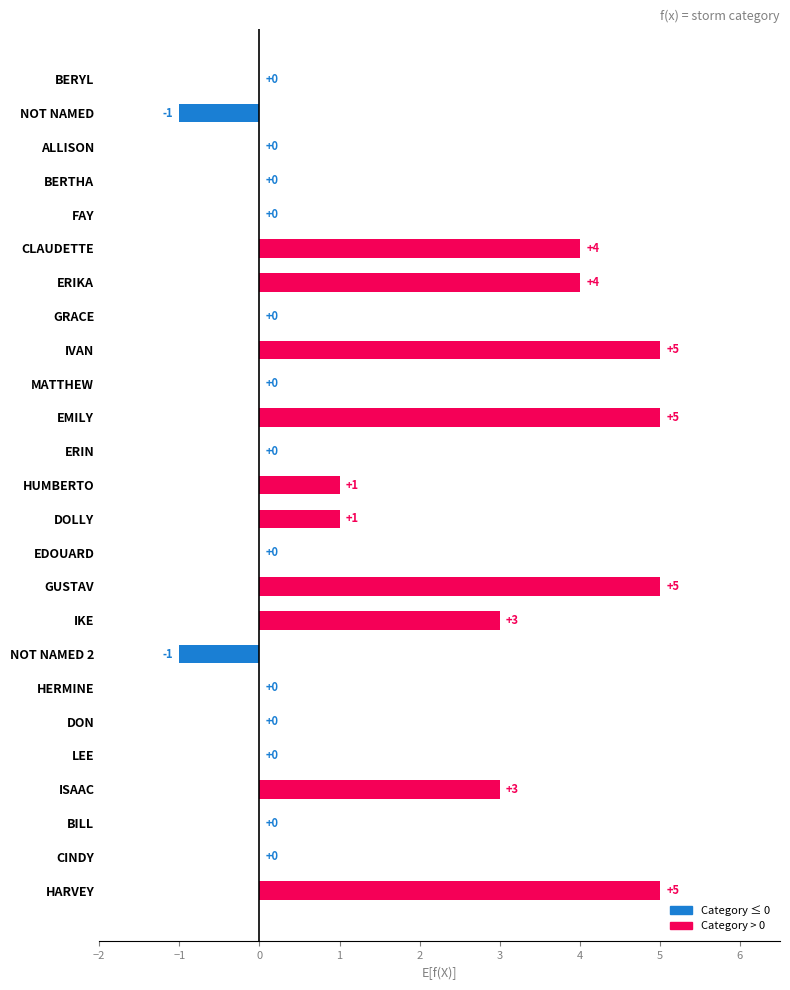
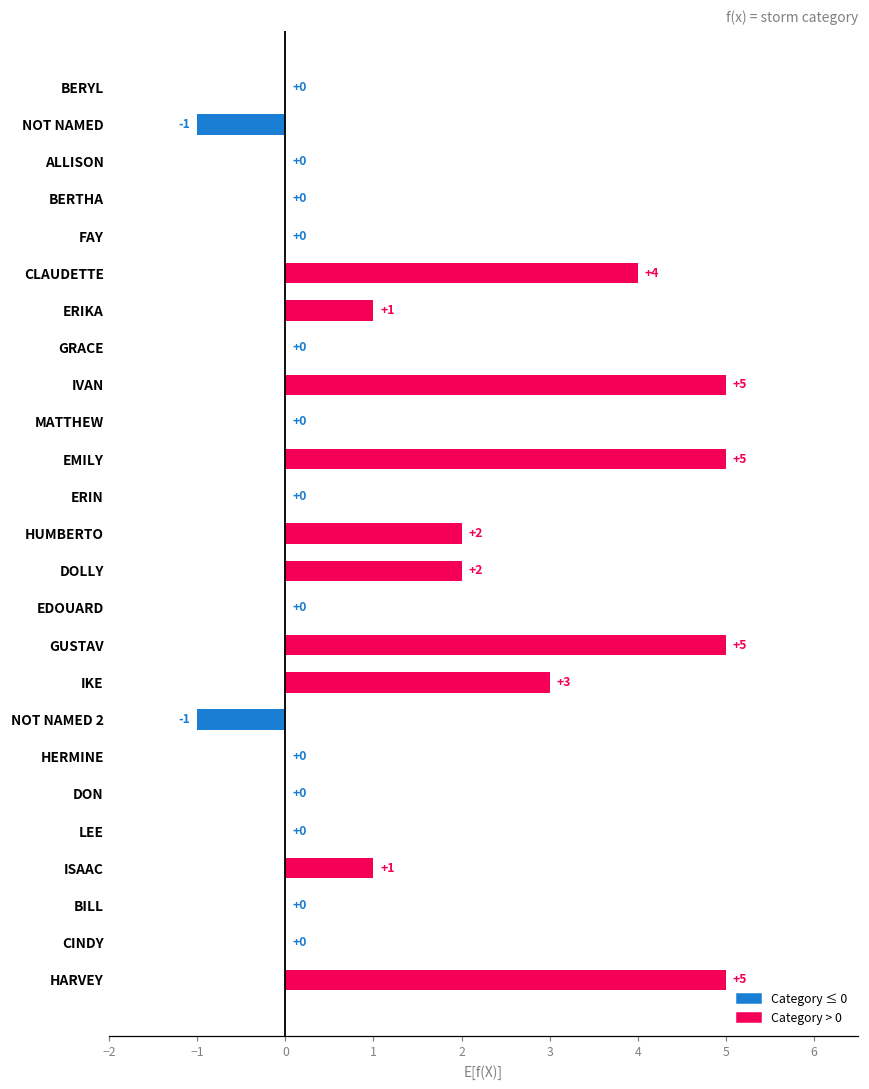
  {
    "BERYL": "+0",
    "NOT NAMED": "-1",
    "ALLISON": "+0",
    "BERTHA": "+0",
    "FAY": "+0",
    "CLAUDETTE": "+4",
-   "ERIKA": "+4",
+   "ERIKA": "+1",
    "GRACE": "+0",
    "IVAN": "+5",
    "MATTHEW": "+0",
    "EMILY": "+5",
    "ERIN": "+0",
-   "HUMBERTO": "+1",
-   "DOLLY": "+1",
+   "HUMBERTO": "+2",
+   "DOLLY": "+2",
    "EDOUARD": "+0",
    "GUSTAV": "+5",
    "IKE": "+3",
    "NOT NAMED 2": "-1",
    "HERMINE": "+0",
    "DON": "+0",
    "LEE": "+0",
-   "ISAAC": "+3",
+   "ISAAC": "+1",
    "BILL": "+0",
    "CINDY": "+0",
    "HARVEY": "+5"
  }
